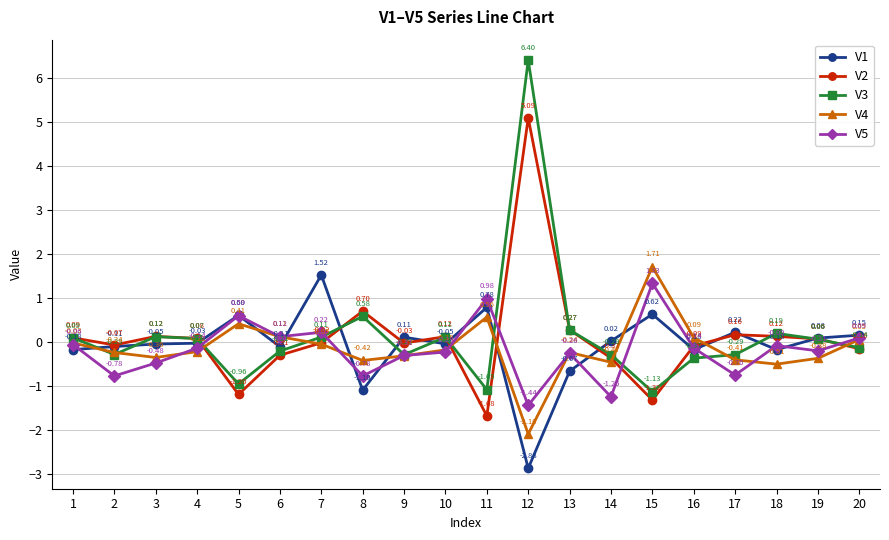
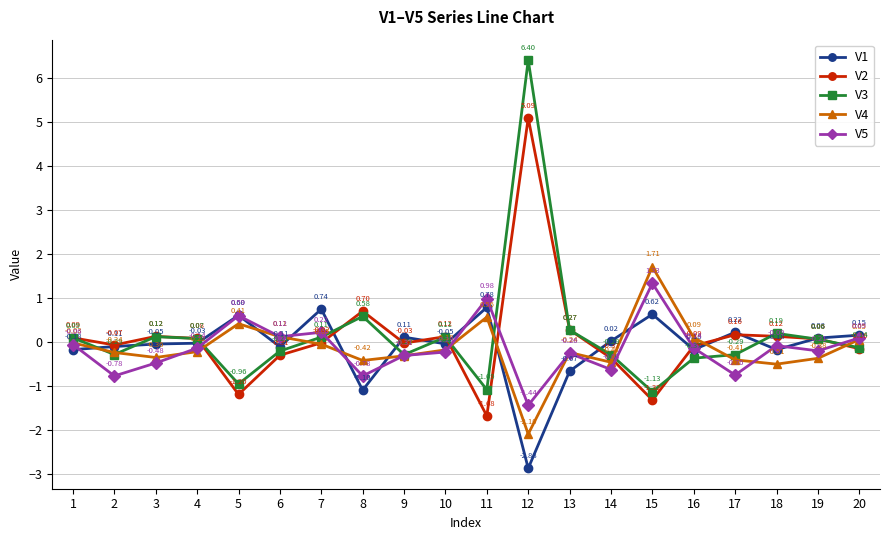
  {
    "V1": {
-     "7": 1.52,
+     "7": 0.74,
      "12": -2.88,
      "14": 0.02,
      "15": 0.62
    },
    "V2": {
      "11": -1.68,
      "12": 5.09
    },
    "V3": {
      "5": -0.96,
      "11": -1.09,
      "12": 6.40,
      "15": -1.13
    },
    "V4": {
      "8": -0.42,
      "12": -2.10,
      "15": 1.71,
      "16": 0.09
    },
    "V5": {
      "2": -0.78,
      "11": 0.98,
      "12": -1.44,
-     "14": -1.25
+     "14": -0.63
    }
  }
